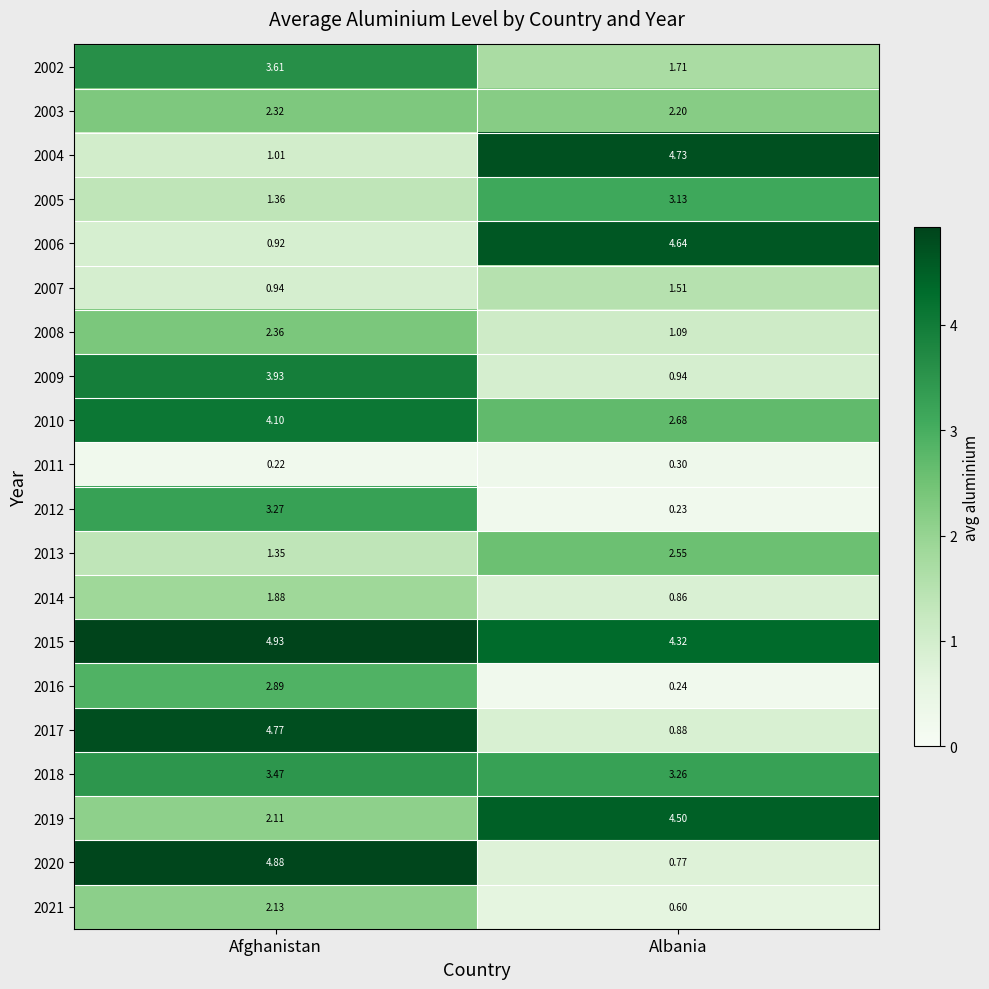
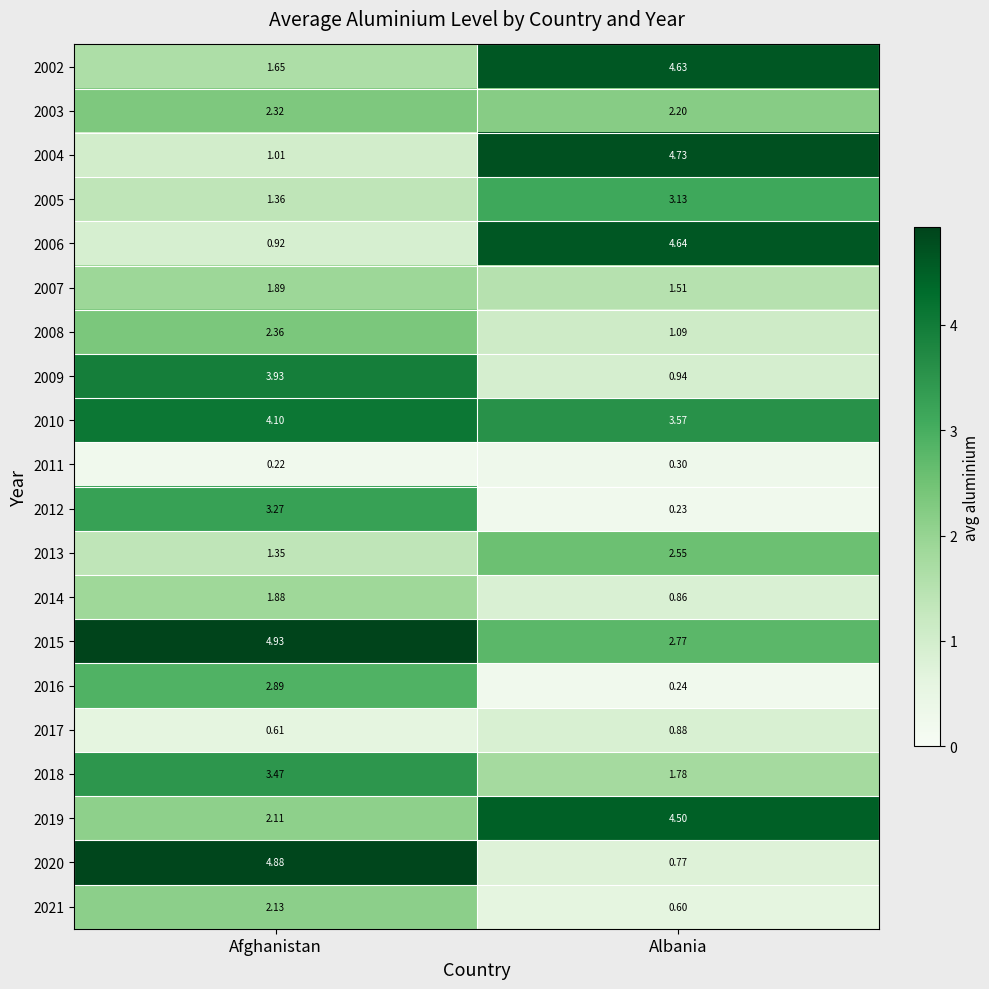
  {
    "2002": {
-     "Afghanistan": 3.61,
-     "Albania": 1.71
+     "Afghanistan": 1.65,
+     "Albania": 4.63
    },
    "2003": {
      "Afghanistan": 2.32,
      "Albania": 2.20
    },
    "2004": {
      "Afghanistan": 1.01,
      "Albania": 4.73
    },
    "2005": {
      "Afghanistan": 1.36,
      "Albania": 3.13
    },
    "2006": {
      "Afghanistan": 0.92,
      "Albania": 4.64
    },
    "2007": {
-     "Afghanistan": 0.94,
+     "Afghanistan": 1.89,
      "Albania": 1.51
    },
    "2008": {
      "Afghanistan": 2.36,
      "Albania": 1.09
    },
    "2009": {
      "Afghanistan": 3.93,
      "Albania": 0.94
    },
    "2010": {
      "Afghanistan": 4.10,
-     "Albania": 2.68
+     "Albania": 3.57
    },
    "2011": {
      "Afghanistan": 0.22,
      "Albania": 0.30
    },
    "2012": {
      "Afghanistan": 3.27,
      "Albania": 0.23
    },
    "2013": {
      "Afghanistan": 1.35,
      "Albania": 2.55
    },
    "2014": {
      "Afghanistan": 1.88,
      "Albania": 0.86
    },
    "2015": {
      "Afghanistan": 4.93,
-     "Albania": 4.32
+     "Albania": 2.77
    },
    "2016": {
      "Afghanistan": 2.89,
      "Albania": 0.24
    },
    "2017": {
-     "Afghanistan": 4.77,
+     "Afghanistan": 0.61,
      "Albania": 0.88
    },
    "2018": {
      "Afghanistan": 3.47,
-     "Albania": 3.26
+     "Albania": 1.78
    },
    "2019": {
      "Afghanistan": 2.11,
      "Albania": 4.50
    },
    "2020": {
      "Afghanistan": 4.88,
      "Albania": 0.77
    },
    "2021": {
      "Afghanistan": 2.13,
      "Albania": 0.60
    }
  }
